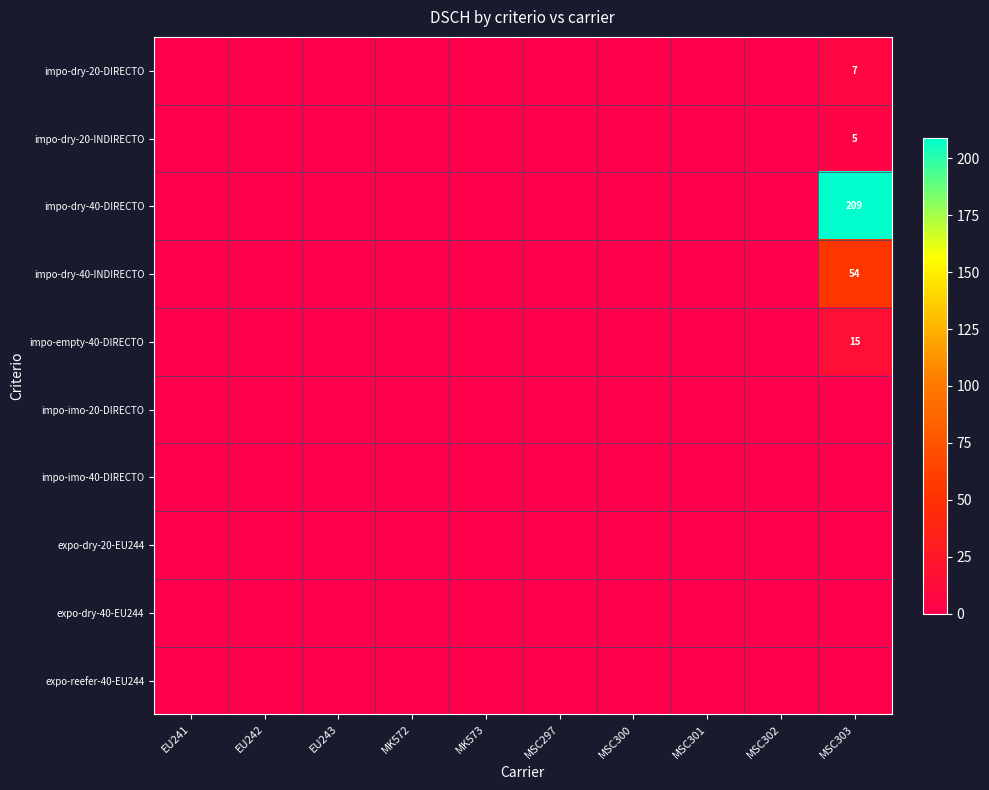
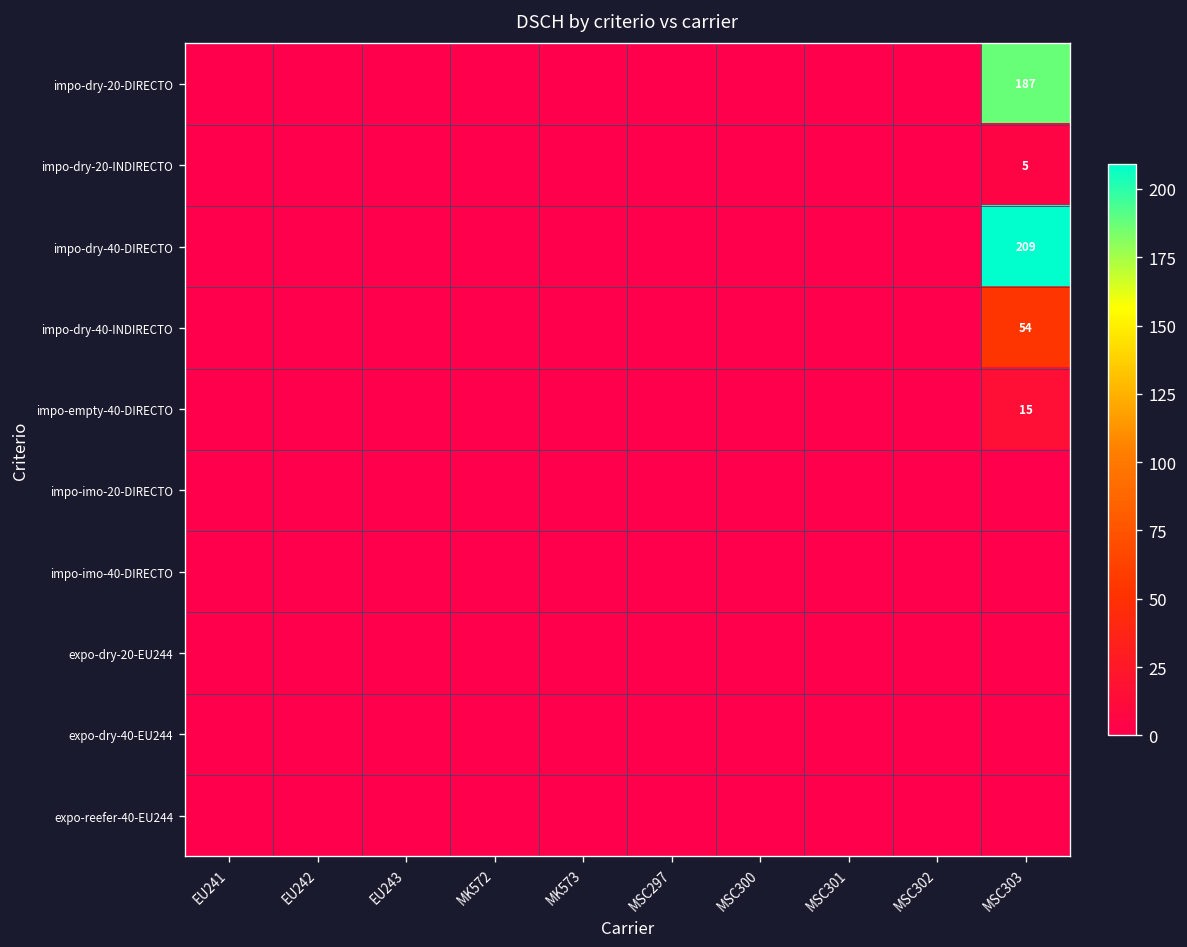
  {
    "impo-dry-20-DIRECTO": {
-     "MSC303": 7
+     "MSC303": 187
    },
    "impo-dry-20-INDIRECTO": {
      "MSC303": 5
    },
    "impo-dry-40-DIRECTO": {
      "MSC303": 209
    },
    "impo-dry-40-INDIRECTO": {
      "MSC303": 54
    },
    "impo-empty-40-DIRECTO": {
      "MSC303": 15
    }
  }
